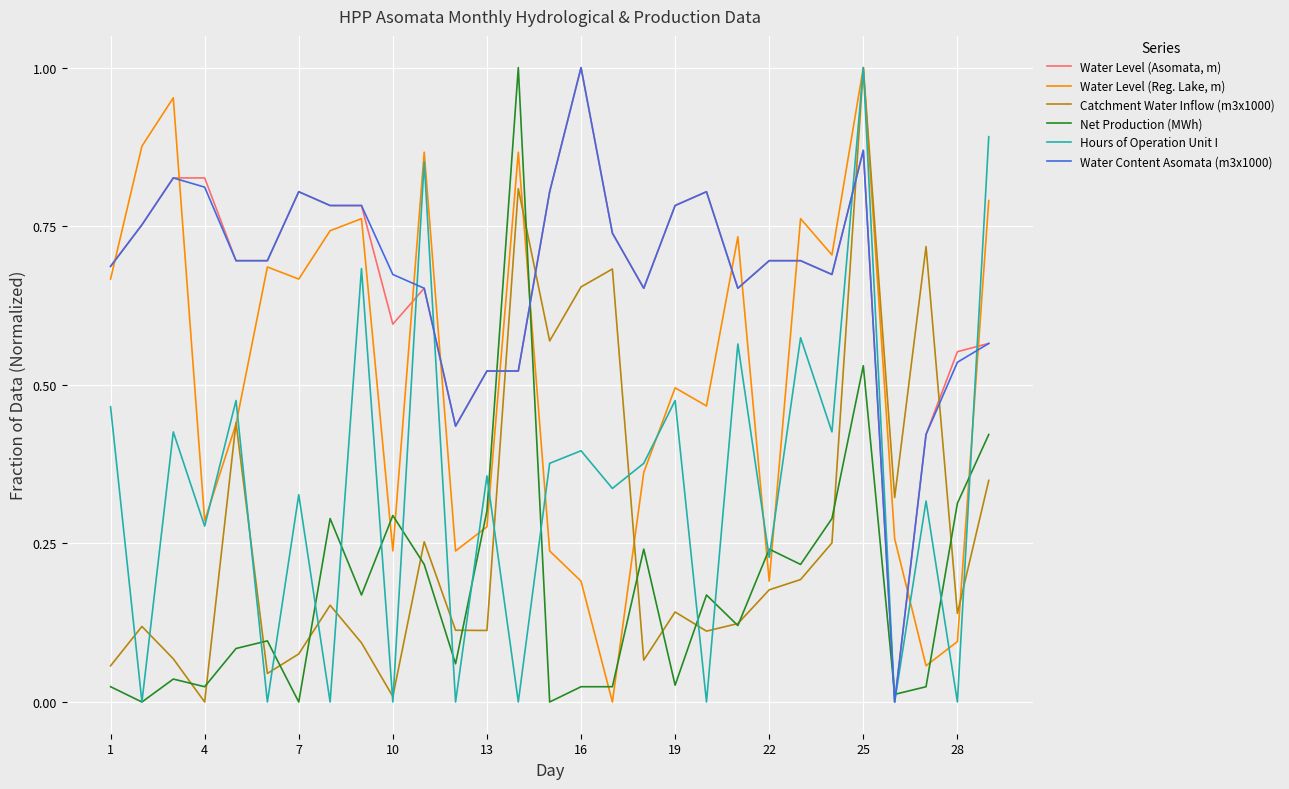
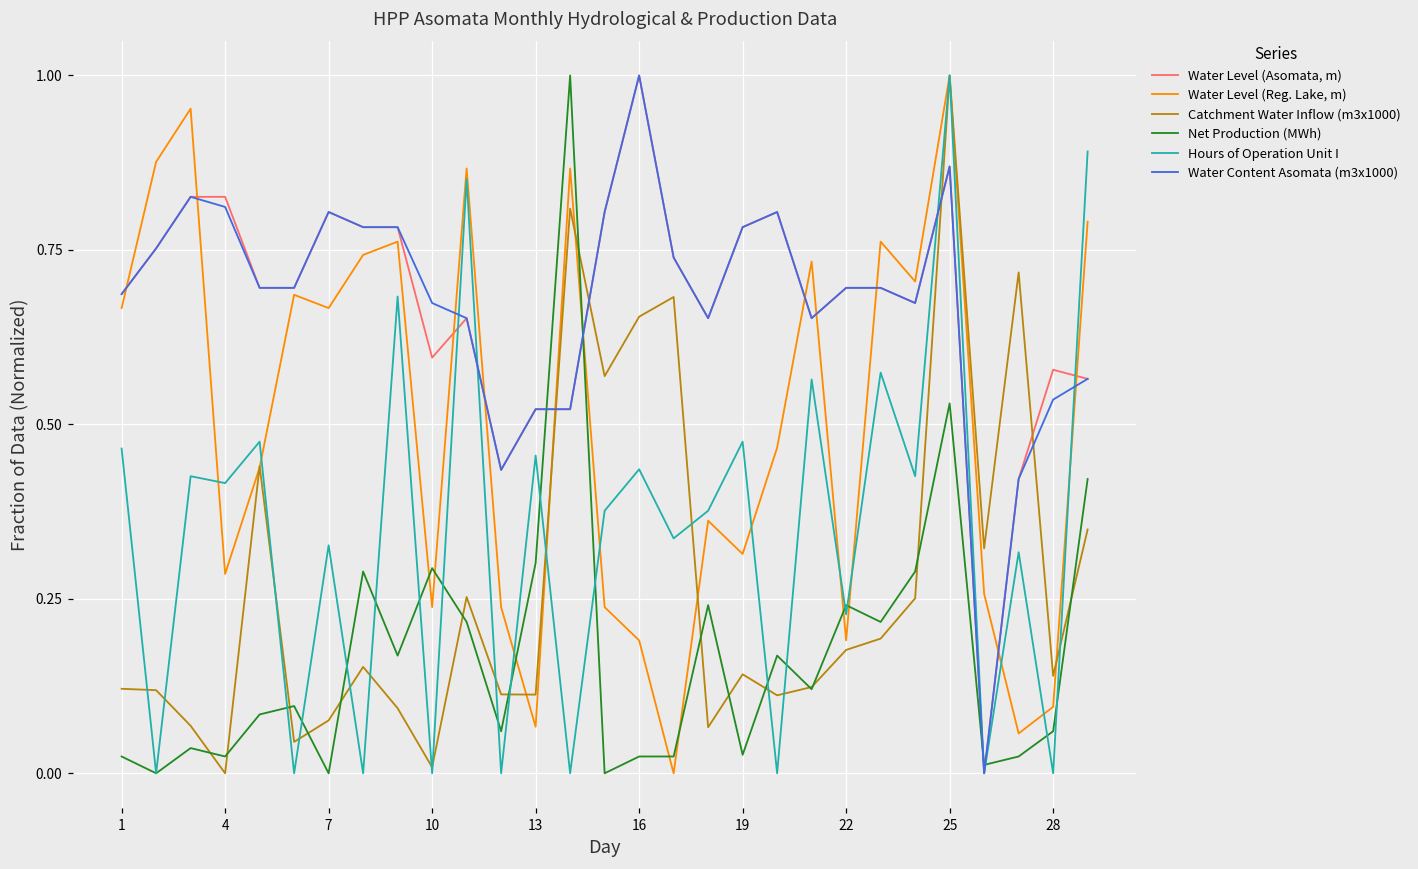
  {
    "Water Level (Asomata, m)": {
      "4": 0.83,
      "10": 0.60,
-     "28": 0.55
+     "28": 0.58
    },
    "Water Level (Reg. Lake, m)": {
      "1": 0.67,
      "4": 0.29,
      "7": 0.67,
      "10": 0.24,
-     "13": 0.28,
+     "13": 0.07,
      "16": 0.19,
-     "19": 0.50,
+     "19": 0.31,
      "22": 0.19,
      "28": 0.10
    },
    "Catchment Water Inflow (m3x1000)": {
-     "1": 0.06,
+     "1": 0.12,
      "4": 0.00,
      "7": 0.08,
      "10": 0.01,
      "13": 0.11,
      "16": 0.65,
      "19": 0.14,
      "22": 0.18,
      "28": 0.14
    },
    "Net Production (MWh)": {
      "1": 0.02,
      "4": 0.02,
      "7": 0.00,
      "10": 0.29,
      "13": 0.30,
      "16": 0.02,
      "19": 0.03,
      "22": 0.24,
      "25": 0.53,
-     "28": 0.31
+     "28": 0.06
    },
    "Hours of Operation Unit I": {
      "1": 0.47,
-     "4": 0.28,
+     "4": 0.42,
      "7": 0.33,
      "10": 0.00,
-     "13": 0.36,
-     "16": 0.40,
+     "13": 0.46,
+     "16": 0.44,
      "19": 0.48,
      "22": 0.23,
      "28": 0.00
    },
    "Water Content Asomata (m3x1000)": {
      "4": 0.81,
      "10": 0.67,
      "28": 0.54
    }
  }
